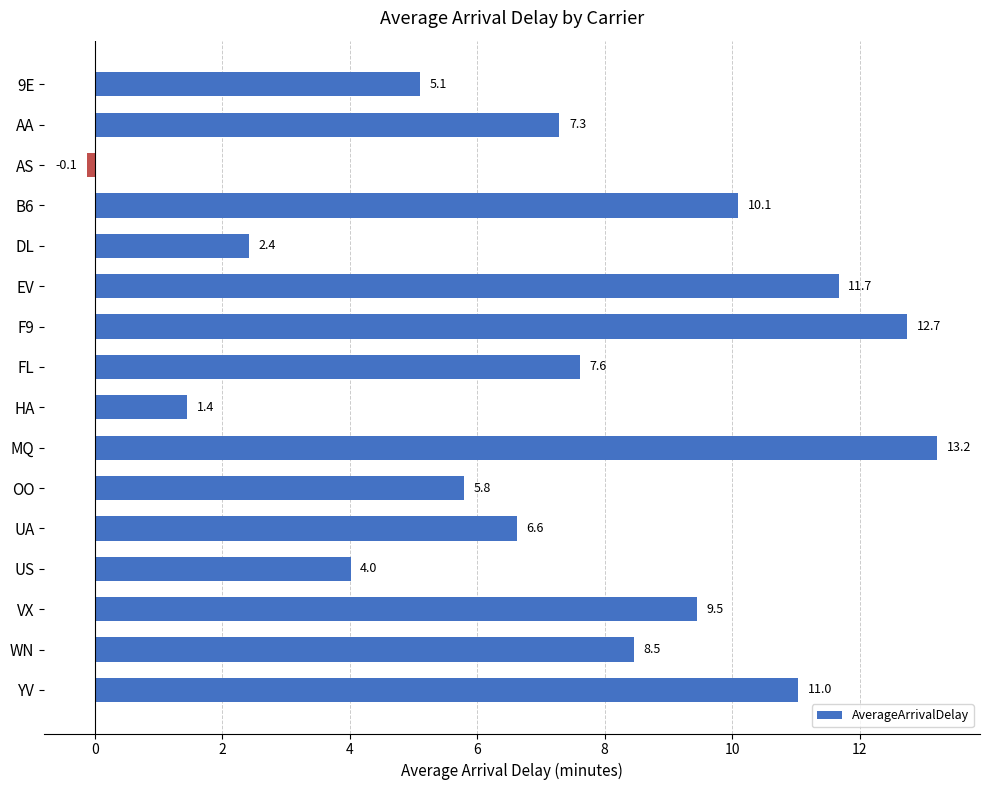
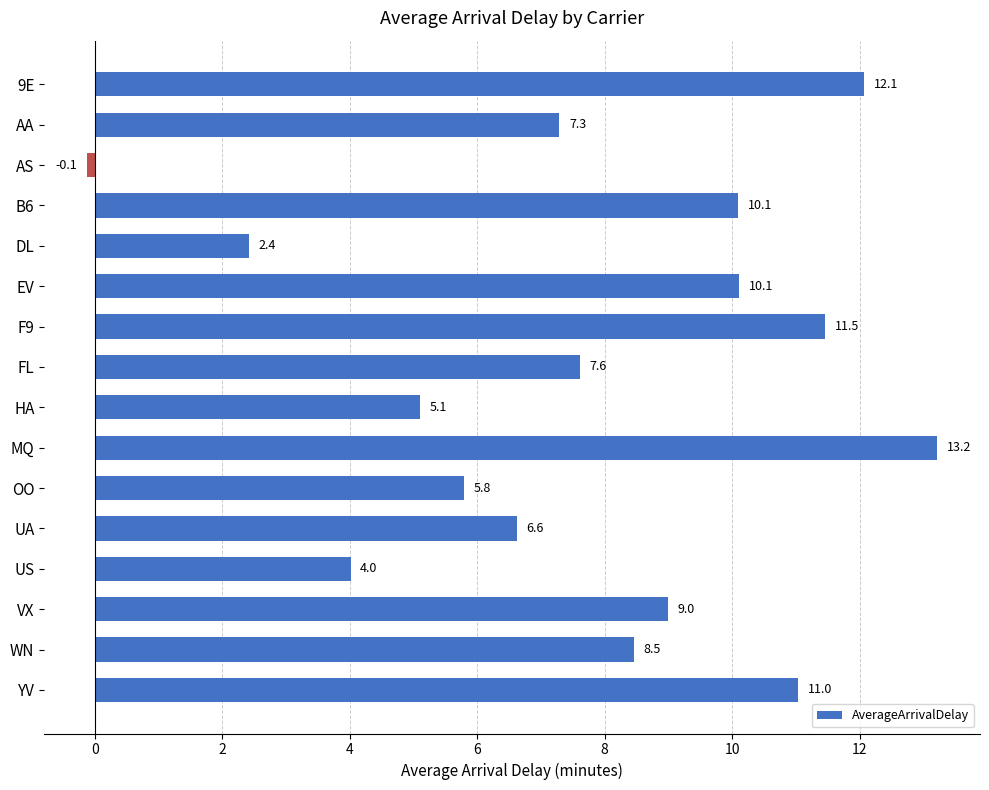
  {
-   "9E": 5.1,
+   "9E": 12.1,
    "AA": 7.3,
    "AS": -0.1,
    "B6": 10.1,
    "DL": 2.4,
-   "EV": 11.7,
-   "F9": 12.7,
+   "EV": 10.1,
+   "F9": 11.5,
    "FL": 7.6,
-   "HA": 1.4,
+   "HA": 5.1,
    "MQ": 13.2,
    "OO": 5.8,
    "UA": 6.6,
    "US": 4.0,
-   "VX": 9.5,
+   "VX": 9.0,
    "WN": 8.5,
    "YV": 11.0
  }
